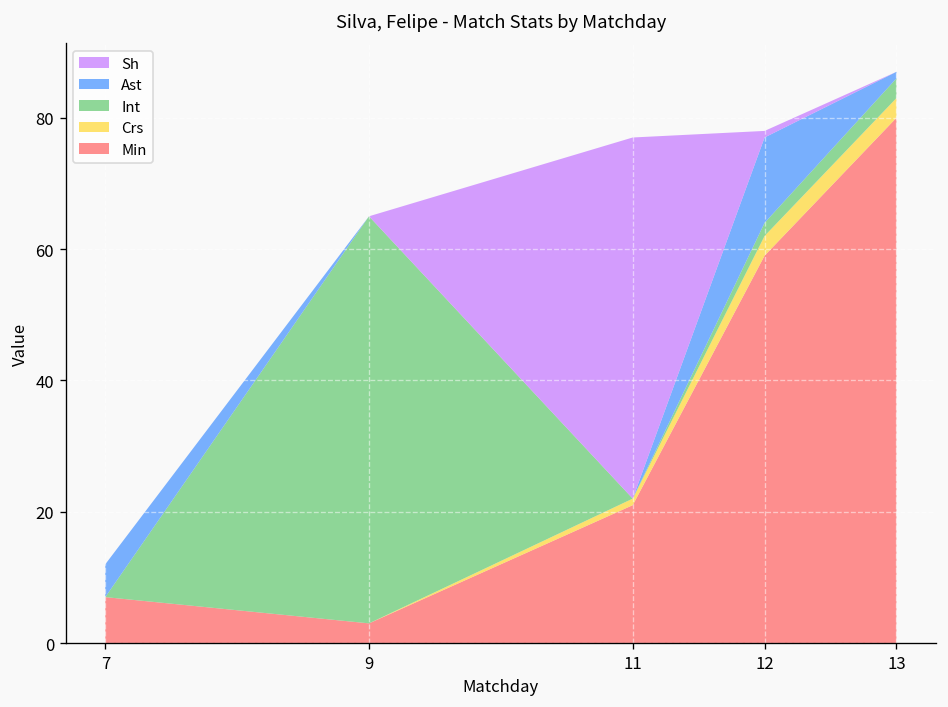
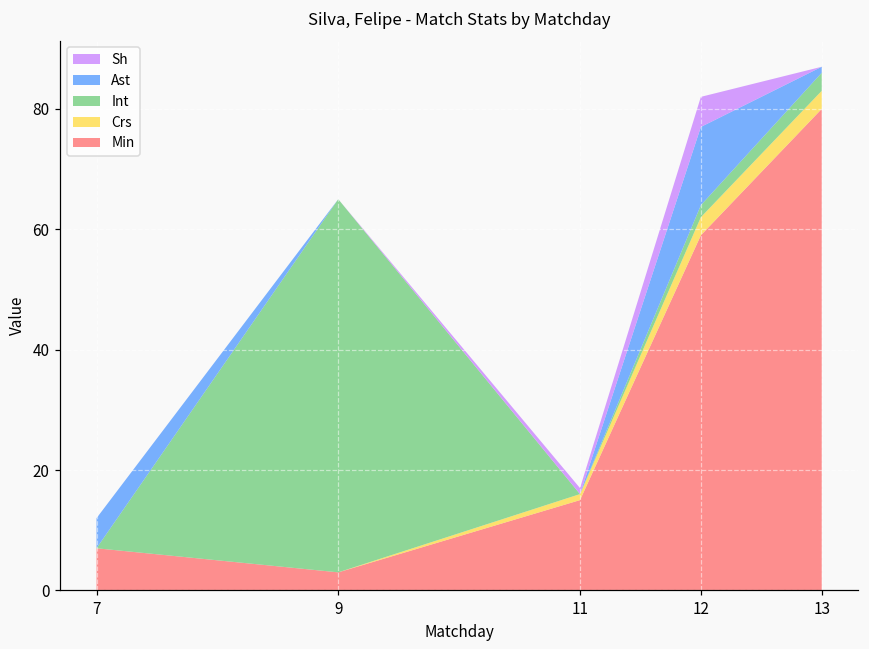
  {
    "Min": {
-     "11": 21,
+     "11": 15,
      "12": 59,
      "13": 80
    },
    "Crs": {
      "12": 3,
      "13": 3
    },
    "Int": {
      "12": 2,
      "13": 3
    },
    "Ast": {
      "12": 13
    },
    "Sh": {
-     "11": 55,
-     "12": 1
+     "11": 1,
+     "12": 5
    }
  }
